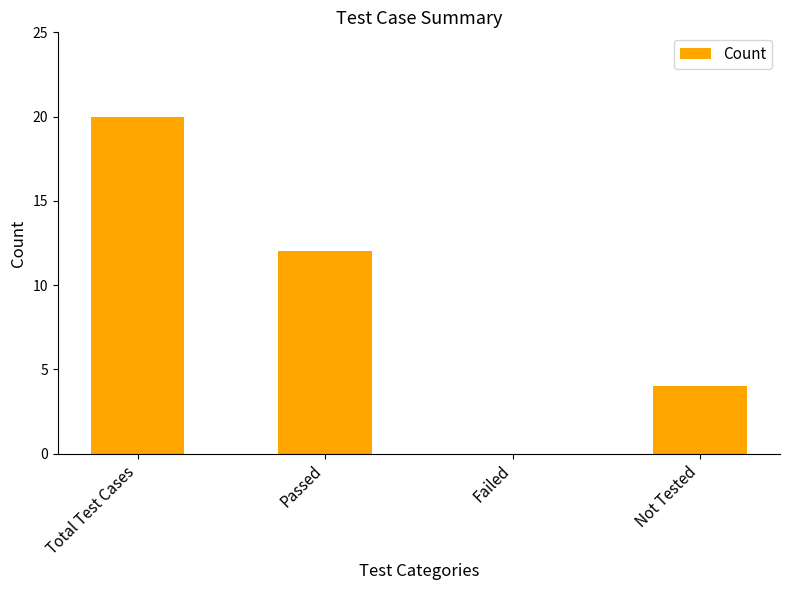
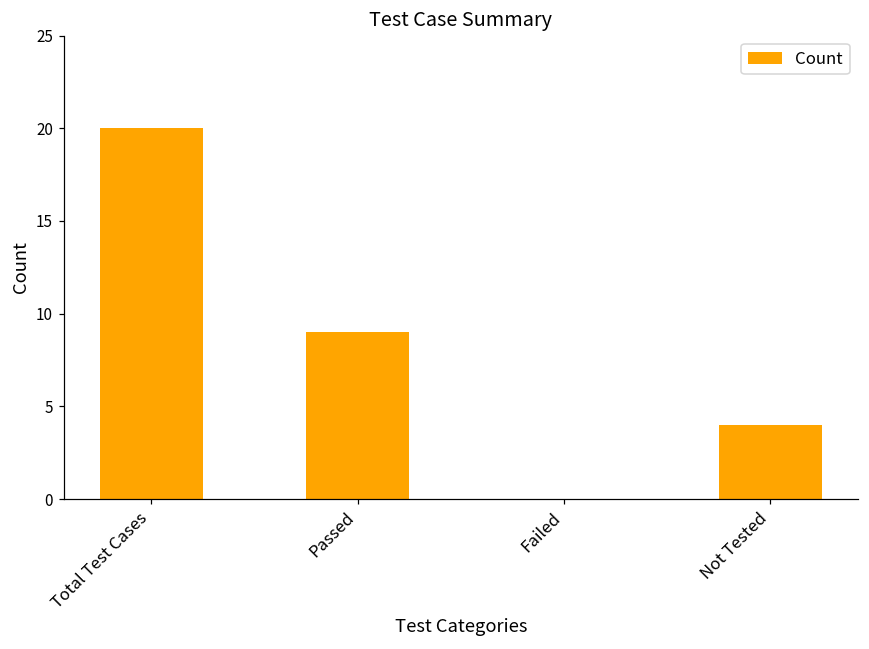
  {
    "Total Test Cases": 20,
-   "Passed": 12,
+   "Passed": 9,
    "Failed": 0,
    "Not Tested": 4
  }
